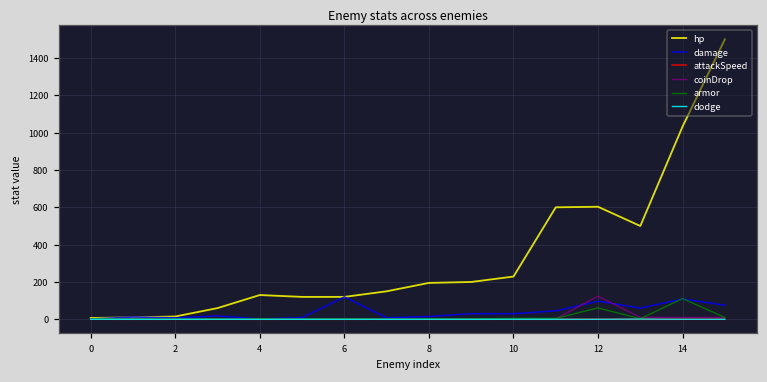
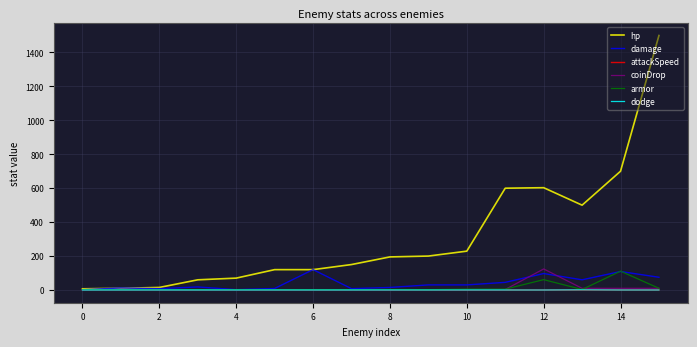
  {
    "hp": {
-     "4": 130,
+     "4": 70,
      "8": 200,
      "10": 230,
      "12": 600,
-     "14": 1030
+     "14": 700
    },
    "damage": {
      "10": 30,
      "12": 100
    },
    "dodge": {
      "12": 0
    },
    "coinDrop": {
      "12": 120
    },
    "armor": {
      "12": 60
    }
  }
